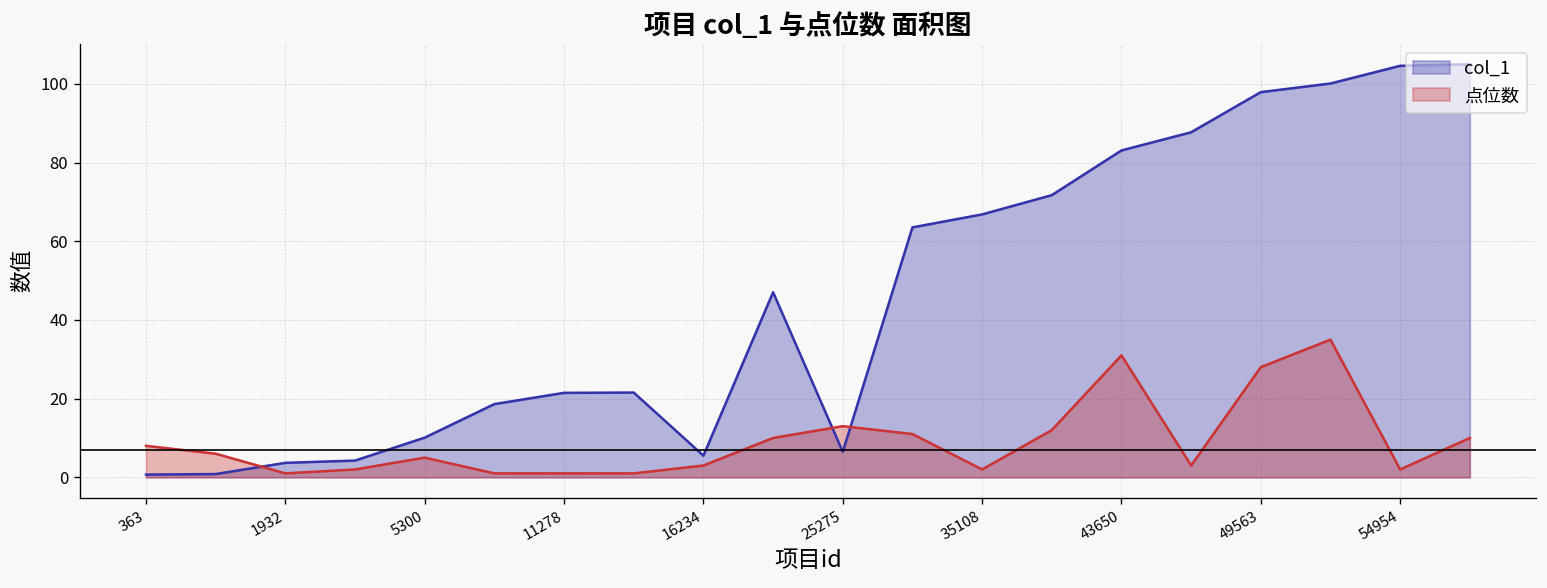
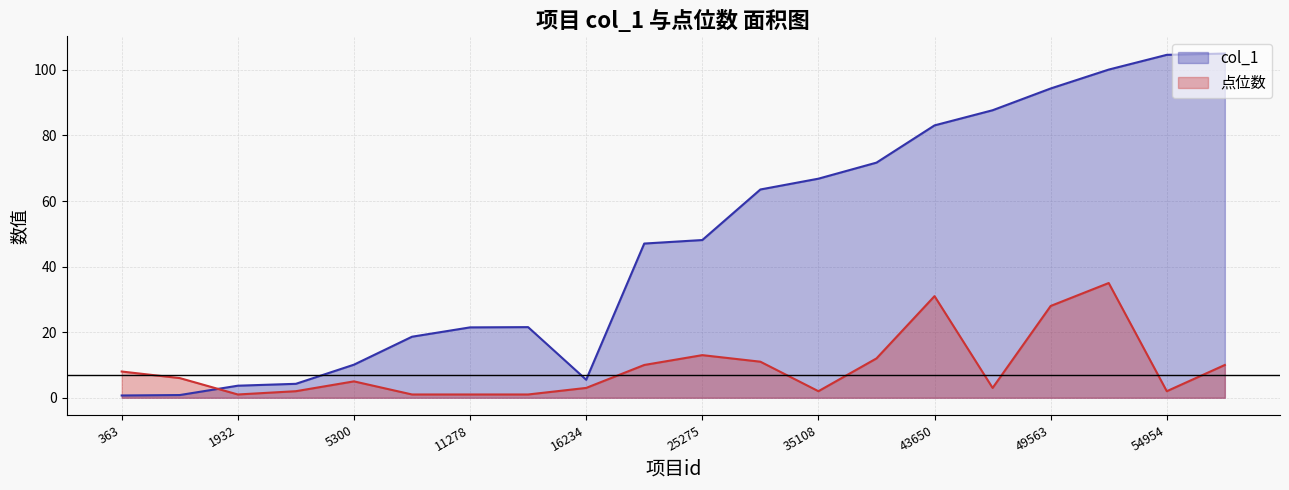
  {
    "col_1": {
      "363": 1,
      "1932": 4,
      "5300": 10,
      "11278": 21,
      "16234": 6,
-     "25275": 6,
+     "25275": 48,
      "35108": 67,
      "43650": 83,
-     "49563": 98,
+     "49563": 94,
      "54954": 105
    },
    "点位数": {
      "363": 8,
      "1932": 1,
      "5300": 5,
      "11278": 1,
      "16234": 3,
      "25275": 13,
      "35108": 2,
      "43650": 31,
      "49563": 28,
      "54954": 2
    }
  }
